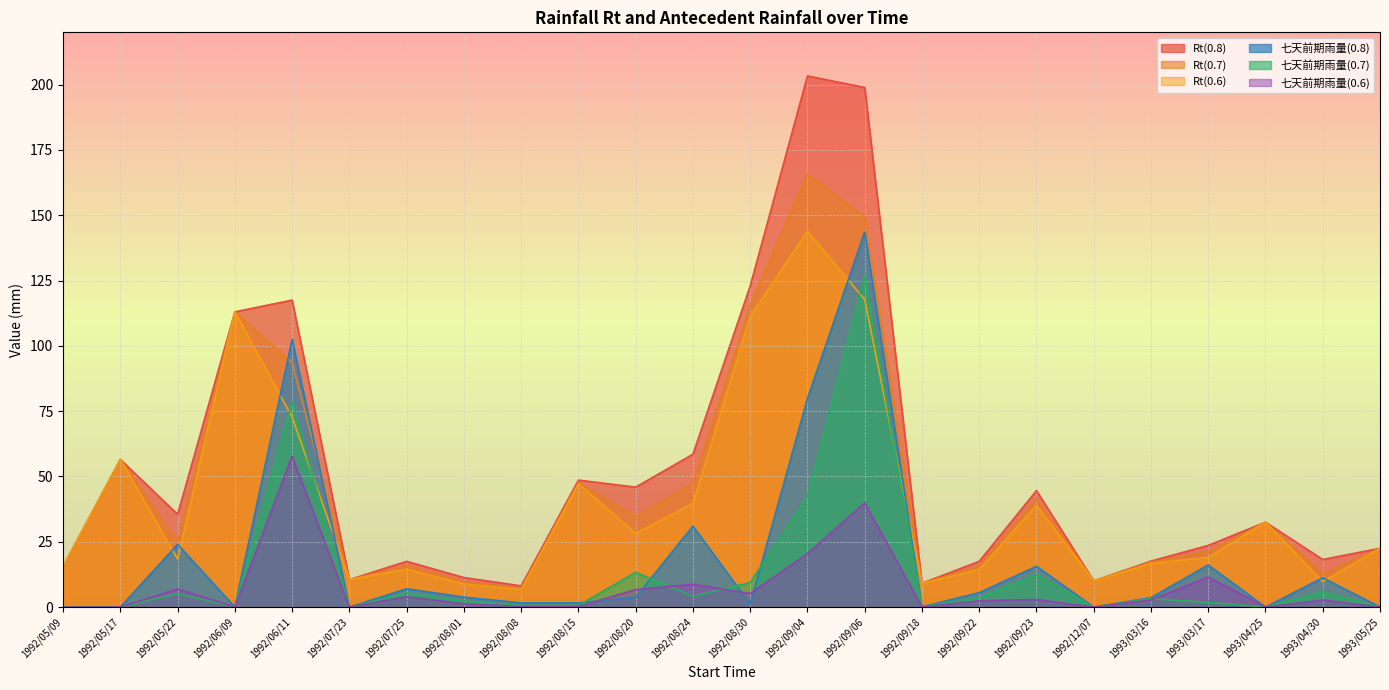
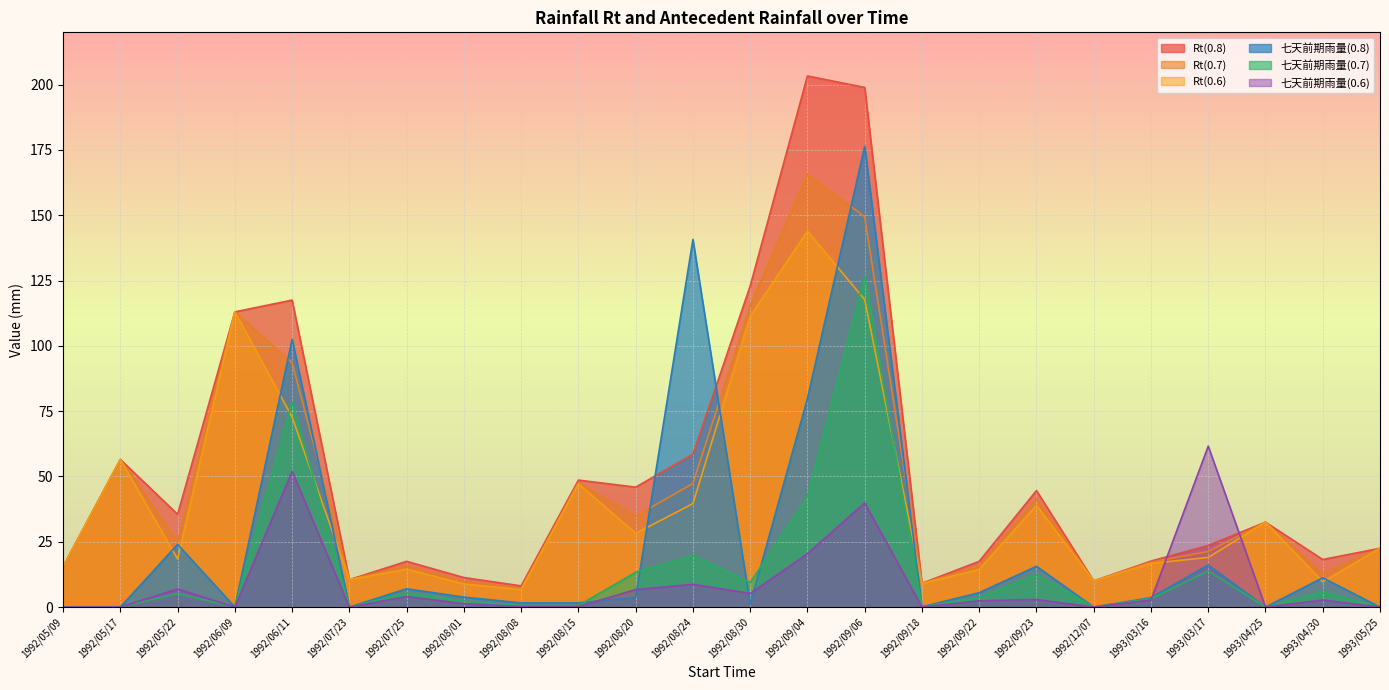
  {
    "七天前期雨量(0.8)": {
      "1992/05/22": 24,
      "1992/06/11": 103,
      "1992/07/25": 7,
      "1992/08/01": 4,
      "1992/08/08": 2,
      "1992/08/15": 2,
      "1992/08/20": 4,
-     "1992/08/24": 31,
+     "1992/08/24": 141,
      "1992/08/30": 1,
      "1992/09/04": 80,
-     "1992/09/06": 144,
+     "1992/09/06": 176,
      "1992/09/22": 6,
      "1992/09/23": 16,
      "1993/03/17": 16,
      "1993/04/30": 11
    },
    "七天前期雨量(0.7)": {
      "1992/05/22": 5,
      "1992/06/11": 79,
      "1992/07/25": 5,
      "1992/08/20": 13,
-     "1992/08/24": 4,
+     "1992/08/24": 20,
      "1992/08/30": 9,
      "1992/09/04": 42,
      "1992/09/06": 127,
      "1992/09/22": 4,
      "1992/09/23": 12,
-     "1993/03/17": 2,
+     "1993/03/17": 14,
      "1993/04/30": 6
    },
    "七天前期雨量(0.6)": {
      "1992/05/22": 7,
-     "1992/06/11": 58,
+     "1992/06/11": 52,
      "1992/07/25": 4,
      "1992/08/20": 7,
      "1992/08/24": 9,
      "1992/08/30": 5,
      "1992/09/04": 20,
      "1992/09/06": 40,
      "1992/09/22": 2,
      "1992/09/23": 3,
-     "1993/03/17": 12,
+     "1993/03/17": 62,
      "1993/04/30": 3
    }
  }
